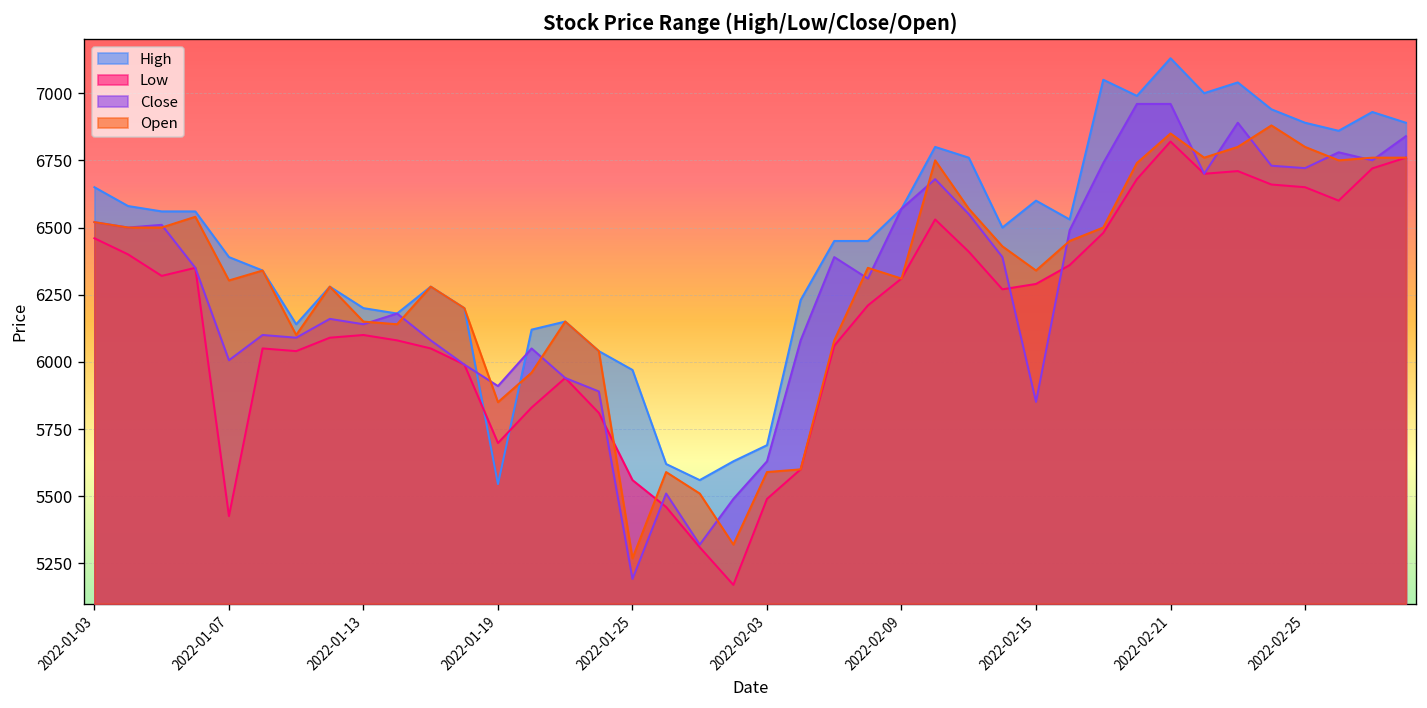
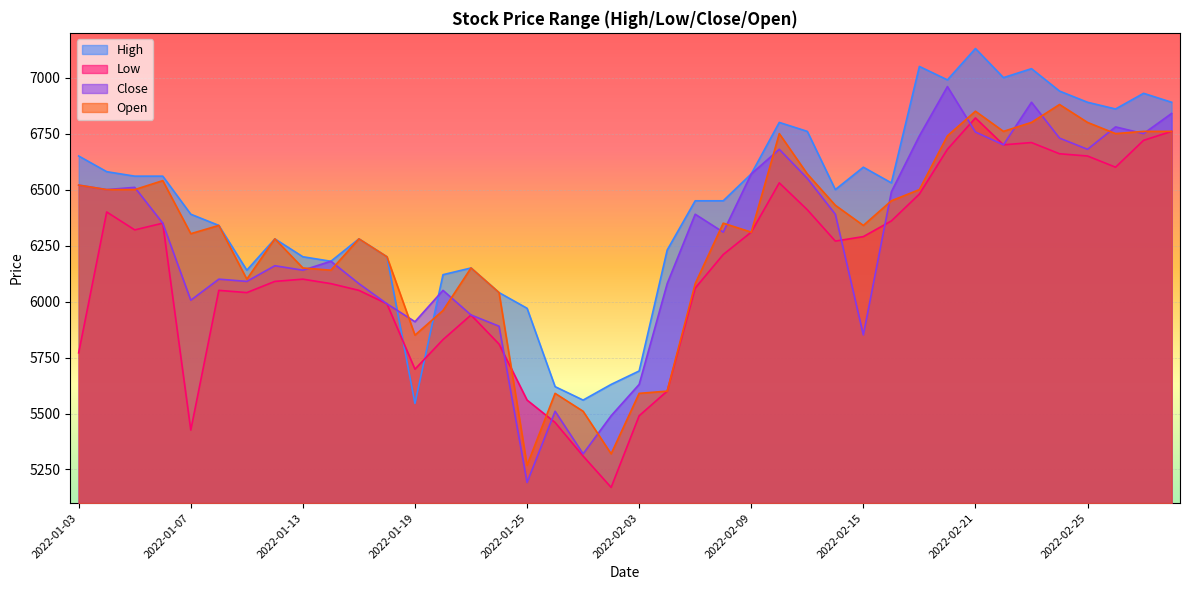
  {
    "High": {
      "2022-01-03": 6650,
      "2022-01-07": 6390,
      "2022-01-13": 6200,
      "2022-01-19": 5550,
      "2022-01-25": 5970,
      "2022-02-03": 5690,
      "2022-02-15": 6600,
      "2022-02-21": 7130,
      "2022-02-25": 6890
    },
    "Low": {
-     "2022-01-03": 6460,
+     "2022-01-03": 5770,
      "2022-01-07": 5430,
      "2022-01-13": 6100,
      "2022-01-19": 5700,
      "2022-01-25": 5560,
      "2022-02-03": 5490,
      "2022-02-15": 6290,
      "2022-02-21": 6820,
      "2022-02-25": 6650
    },
    "Close": {
      "2022-01-07": 6010,
      "2022-01-19": 5910,
      "2022-01-25": 5190,
      "2022-02-03": 5630,
      "2022-02-15": 5850,
-     "2022-02-21": 6960,
-     "2022-02-25": 6720
+     "2022-02-21": 6760,
+     "2022-02-25": 6680
    },
    "Open": {
      "2022-01-07": 6300,
      "2022-01-19": 5850,
      "2022-01-25": 5270,
      "2022-02-03": 5590,
      "2022-02-15": 6340,
      "2022-02-21": 6850,
      "2022-02-25": 6800
    }
  }
